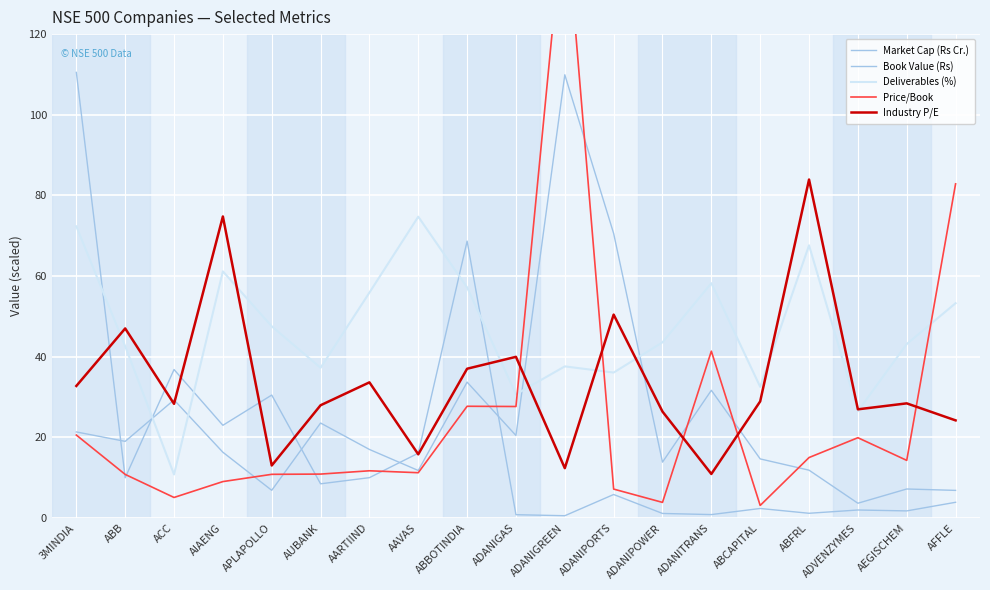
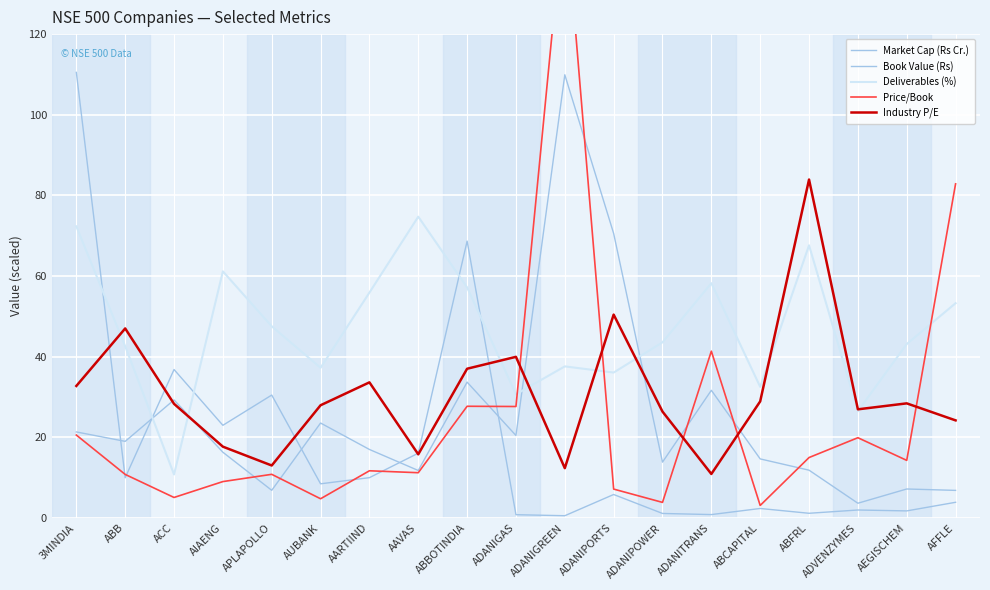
  {
    "Deliverables (%)": {
      "3MINDIA": 72,
      "ABB": 43,
      "ACC": 11,
      "AIAENG": 61,
      "APLAPOLLO": 48,
      "AUBANK": 37,
      "AARTIIND": 56,
      "AAVAS": 75,
      "ABBOTINDIA": 57,
      "ADANIGAS": 31,
      "ADANIGREEN": 38,
      "ADANIPORTS": 36,
      "ADANIPOWER": 44,
      "ADANITRANS": 58,
      "ABCAPITAL": 33,
      "ABFRL": 68,
      "AEGISCHEM": 43,
      "AFFLE": 53
    },
    "Price/Book": {
      "3MINDIA": 21,
      "ABB": 11,
      "ACC": 5,
      "AIAENG": 9,
      "APLAPOLLO": 11,
-     "AUBANK": 11,
+     "AUBANK": 5,
      "AARTIIND": 12,
      "ABBOTINDIA": 28,
      "ADANIGAS": 28,
      "ADANIPORTS": 7,
      "ADANIPOWER": 4,
      "ADANITRANS": 41,
      "ABCAPITAL": 3,
      "ABFRL": 15,
      "ADVENZYMES": 20,
      "AEGISCHEM": 14,
      "AFFLE": 83
    },
    "Industry P/E": {
      "3MINDIA": 33,
      "ABB": 47,
      "ACC": 28,
-     "AIAENG": 75,
+     "AIAENG": 18,
      "APLAPOLLO": 13,
      "AUBANK": 28,
      "AARTIIND": 34,
      "ABBOTINDIA": 37,
      "ADANIGAS": 40,
      "ADANIGREEN": 12,
      "ADANIPORTS": 50,
      "ADANIPOWER": 26,
      "ADANITRANS": 11,
      "ABCAPITAL": 29,
      "ABFRL": 84,
      "AEGISCHEM": 28,
      "AFFLE": 24
    }
  }
